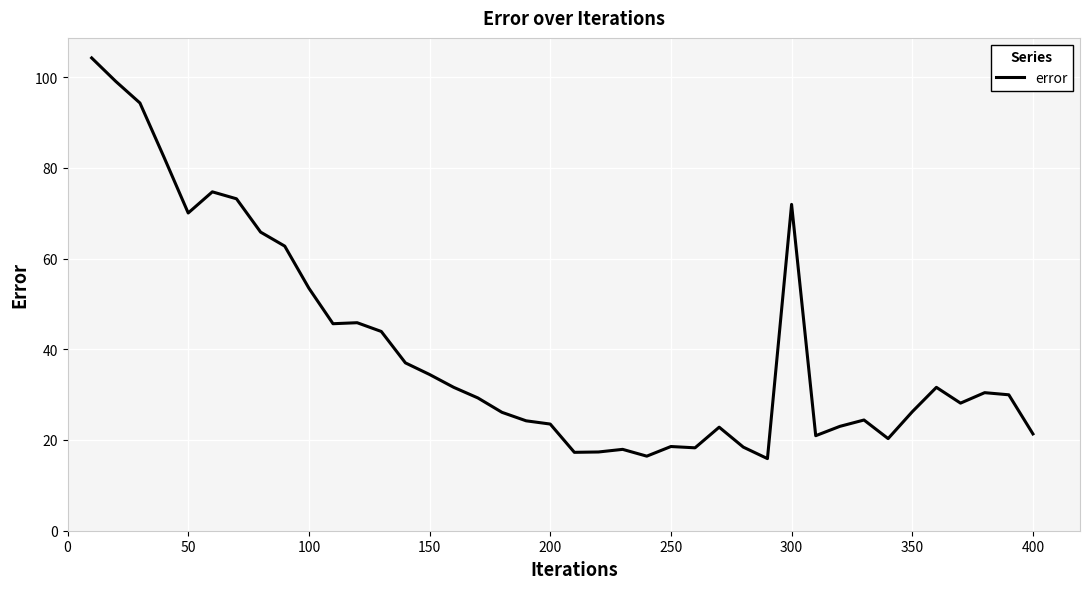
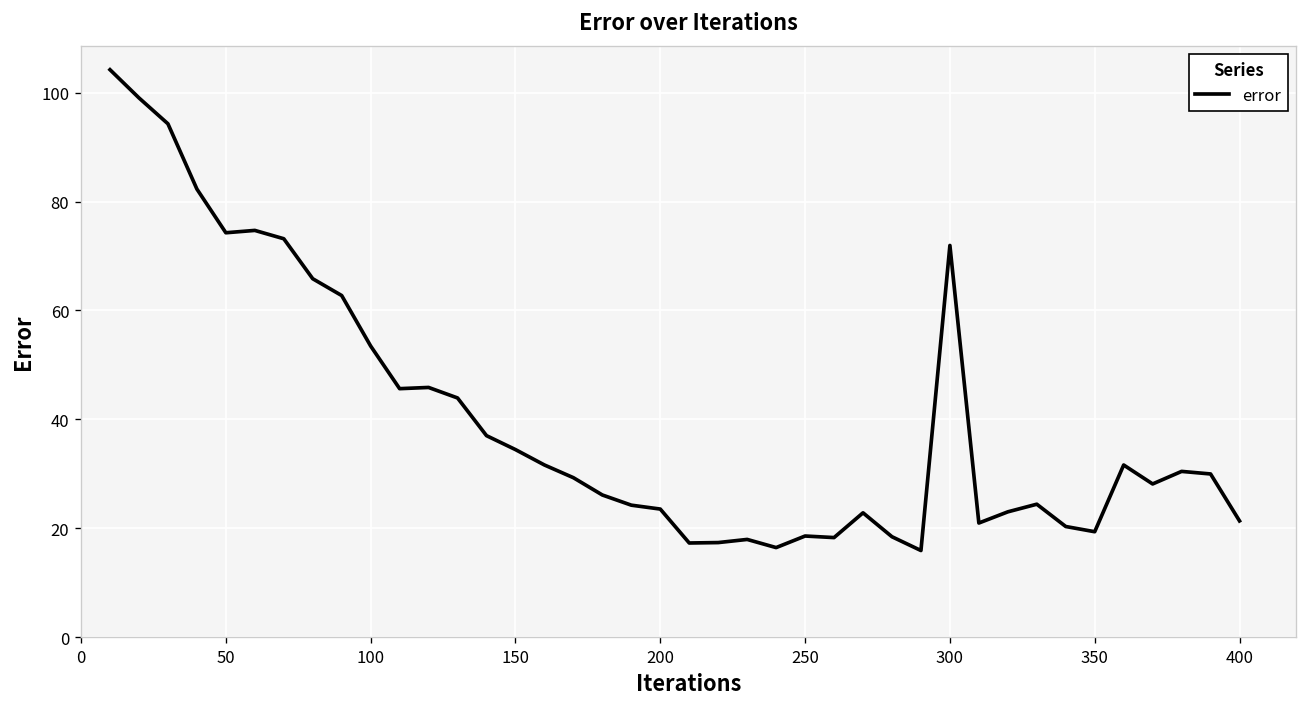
  {
-   "50": 70,
+   "50": 74,
    "100": 53,
    "150": 34,
    "200": 24,
    "250": 19,
    "300": 72,
-   "350": 26,
+   "350": 19,
    "400": 21
  }
